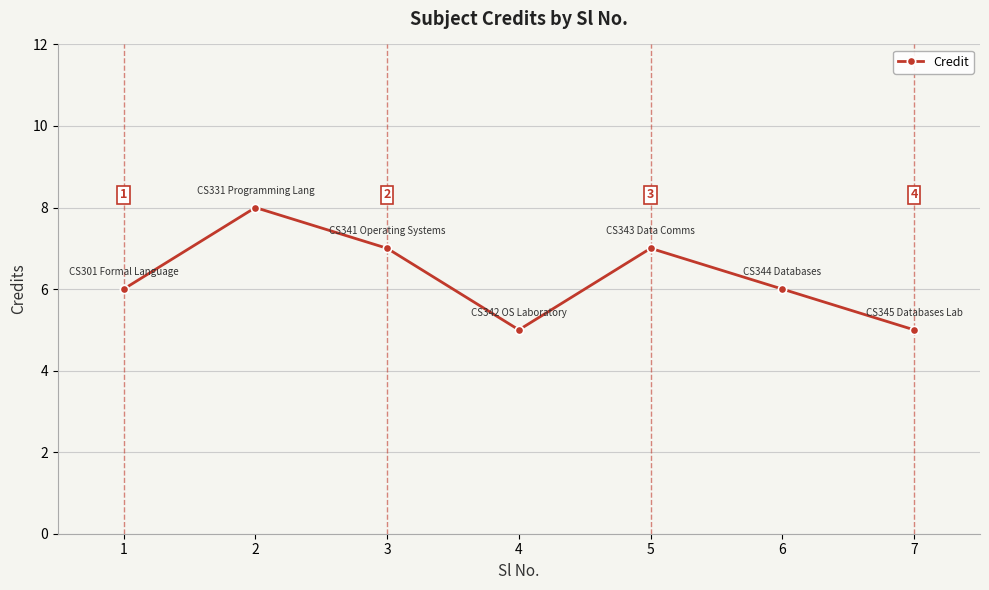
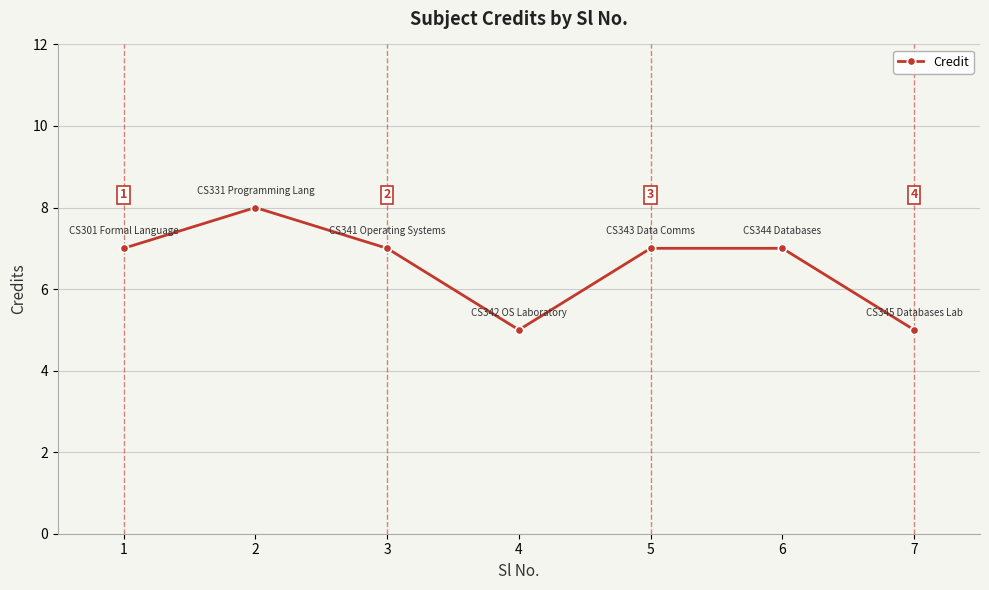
  {
-   "1": 6,
+   "1": 7,
    "2": 8,
    "3": 7,
    "4": 5,
    "5": 7,
-   "6": 6,
+   "6": 7,
    "7": 5
  }
